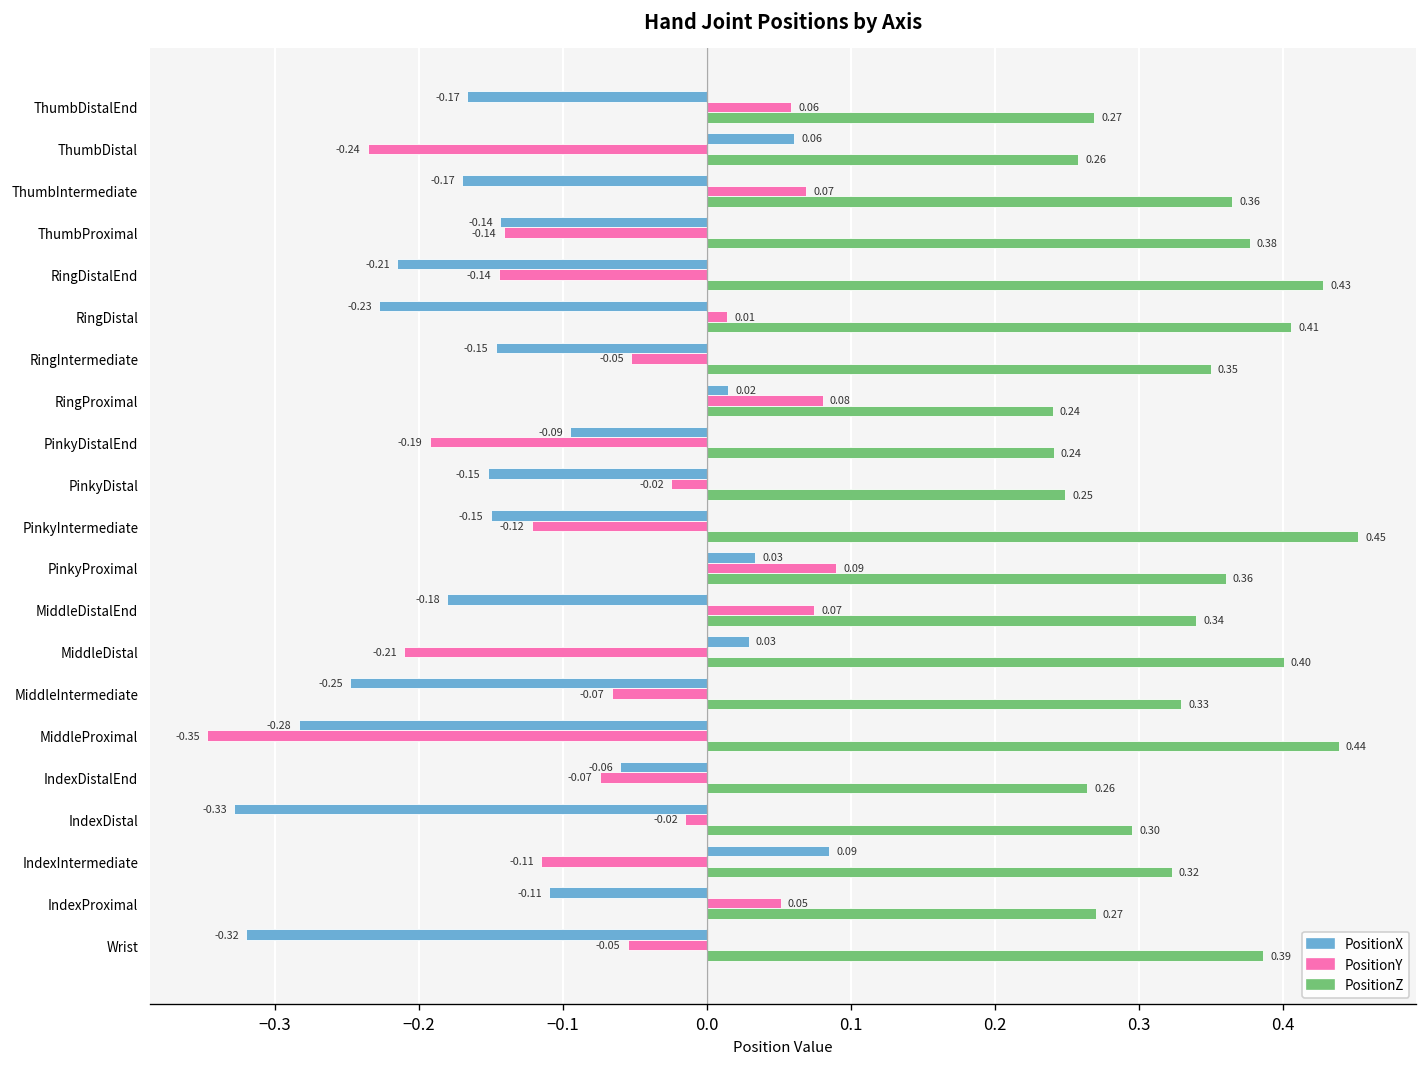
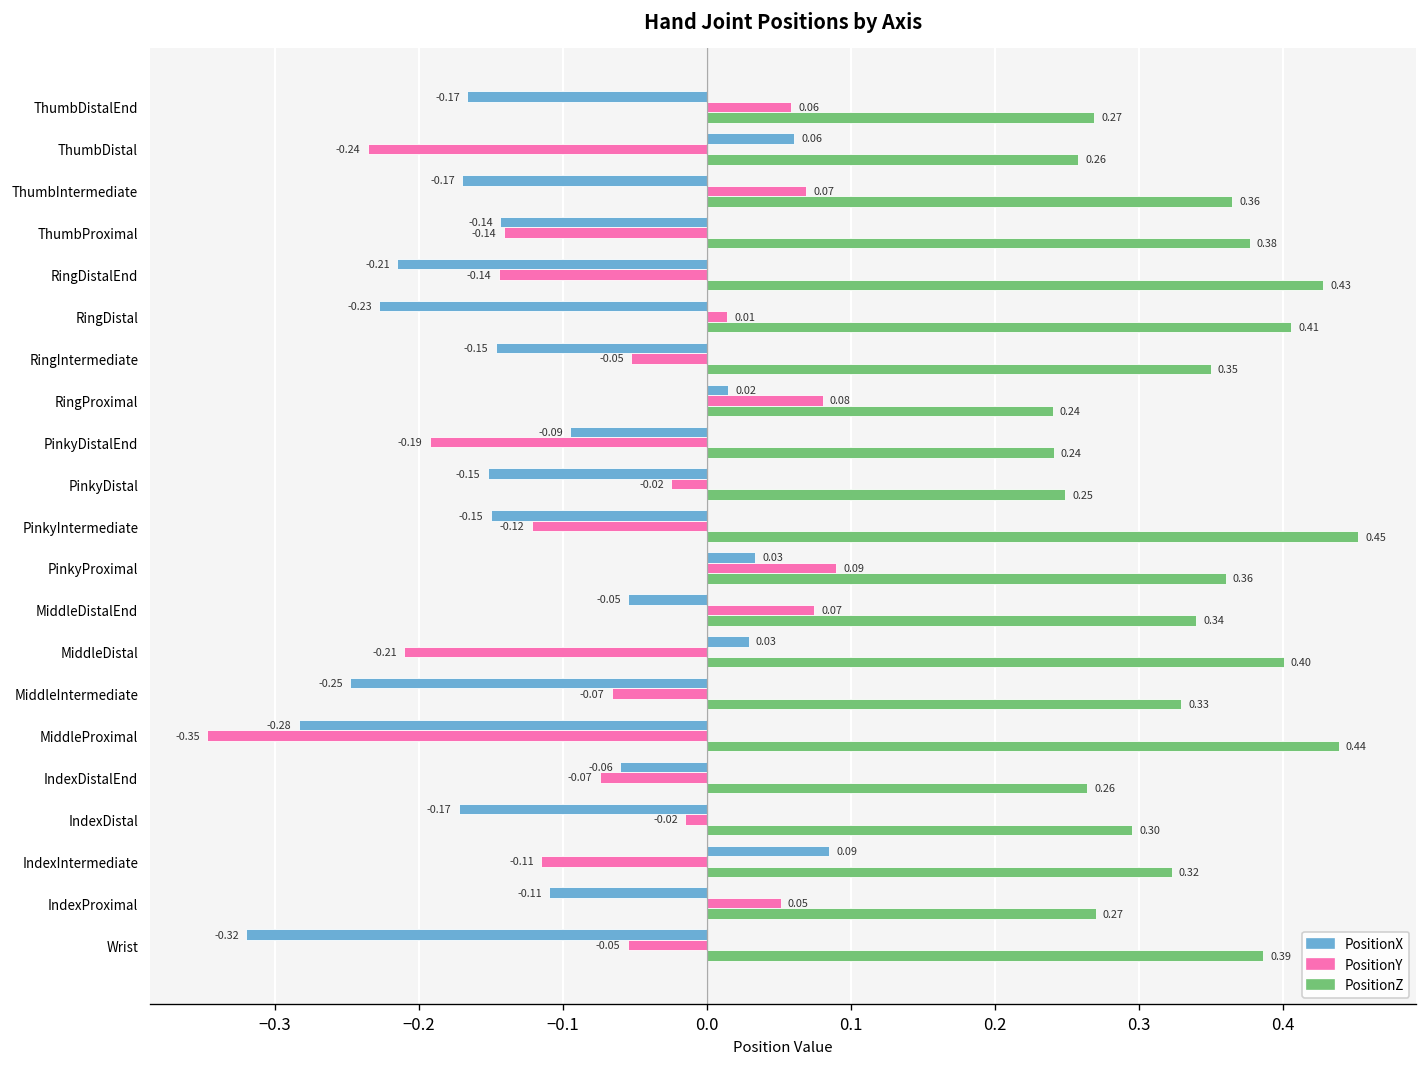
  {
    "PositionX": {
      "ThumbDistalEnd": -0.17,
      "ThumbDistal": 0.06,
      "ThumbIntermediate": -0.17,
      "ThumbProximal": -0.14,
      "RingDistalEnd": -0.21,
      "RingDistal": -0.23,
      "RingIntermediate": -0.15,
      "RingProximal": 0.02,
      "PinkyDistalEnd": -0.09,
      "PinkyDistal": -0.15,
      "PinkyIntermediate": -0.15,
      "PinkyProximal": 0.03,
-     "MiddleDistalEnd": -0.18,
+     "MiddleDistalEnd": -0.05,
      "MiddleDistal": 0.03,
      "MiddleIntermediate": -0.25,
      "MiddleProximal": -0.28,
      "IndexDistalEnd": -0.06,
-     "IndexDistal": -0.33,
+     "IndexDistal": -0.17,
      "IndexIntermediate": 0.09,
      "IndexProximal": -0.11,
      "Wrist": -0.32
    },
    "PositionY": {
      "ThumbDistalEnd": 0.06,
      "ThumbDistal": -0.24,
      "ThumbIntermediate": 0.07,
      "RingDistalEnd": -0.14,
      "RingDistal": 0.01,
      "RingIntermediate": -0.05,
      "RingProximal": 0.08,
      "PinkyDistalEnd": -0.19,
      "PinkyDistal": -0.02,
      "PinkyIntermediate": -0.12,
      "PinkyProximal": 0.09,
      "MiddleDistalEnd": 0.07,
      "MiddleDistal": -0.21,
      "MiddleIntermediate": -0.07,
      "MiddleProximal": -0.35,
      "IndexDistalEnd": -0.07,
      "IndexDistal": -0.02,
      "IndexIntermediate": -0.11,
      "IndexProximal": 0.05,
      "Wrist": -0.05
    },
    "PositionZ": {
      "ThumbDistalEnd": 0.27,
      "ThumbDistal": 0.26,
      "ThumbIntermediate": 0.36,
      "ThumbProximal": 0.38,
      "RingDistalEnd": 0.43,
      "RingDistal": 0.41,
      "RingIntermediate": 0.35,
      "RingProximal": 0.24,
      "PinkyDistalEnd": 0.24,
      "PinkyDistal": 0.25,
      "PinkyIntermediate": 0.45,
      "PinkyProximal": 0.36,
      "MiddleDistalEnd": 0.34,
      "MiddleDistal": 0.40,
      "MiddleIntermediate": 0.33,
      "MiddleProximal": 0.44,
      "IndexDistalEnd": 0.26,
      "IndexDistal": 0.30,
      "IndexIntermediate": 0.32,
      "IndexProximal": 0.27,
      "Wrist": 0.39
    }
  }
